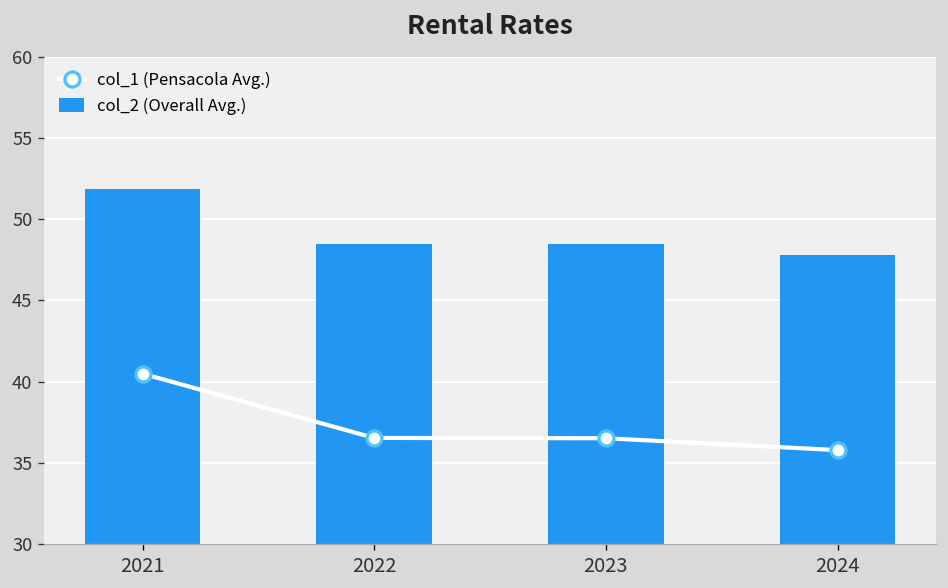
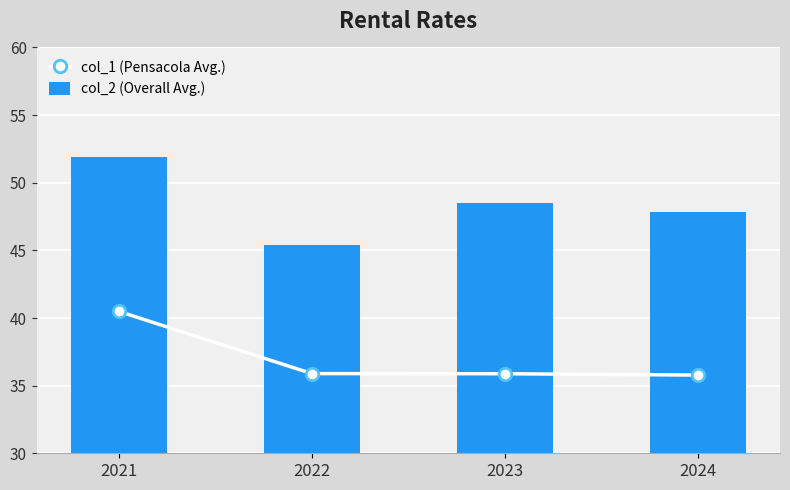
  {
    "col_1 (Pensacola Avg.)": {
      "2021": 40.5,
-     "2022": 36.5,
-     "2023": 36.5,
+     "2022": 35.9,
+     "2023": 35.9,
      "2024": 35.8
    },
    "col_2 (Overall Avg.)": {
      "2021": 51.9,
-     "2022": 48.5,
+     "2022": 45.4,
      "2023": 48.5,
      "2024": 47.8
    }
  }
